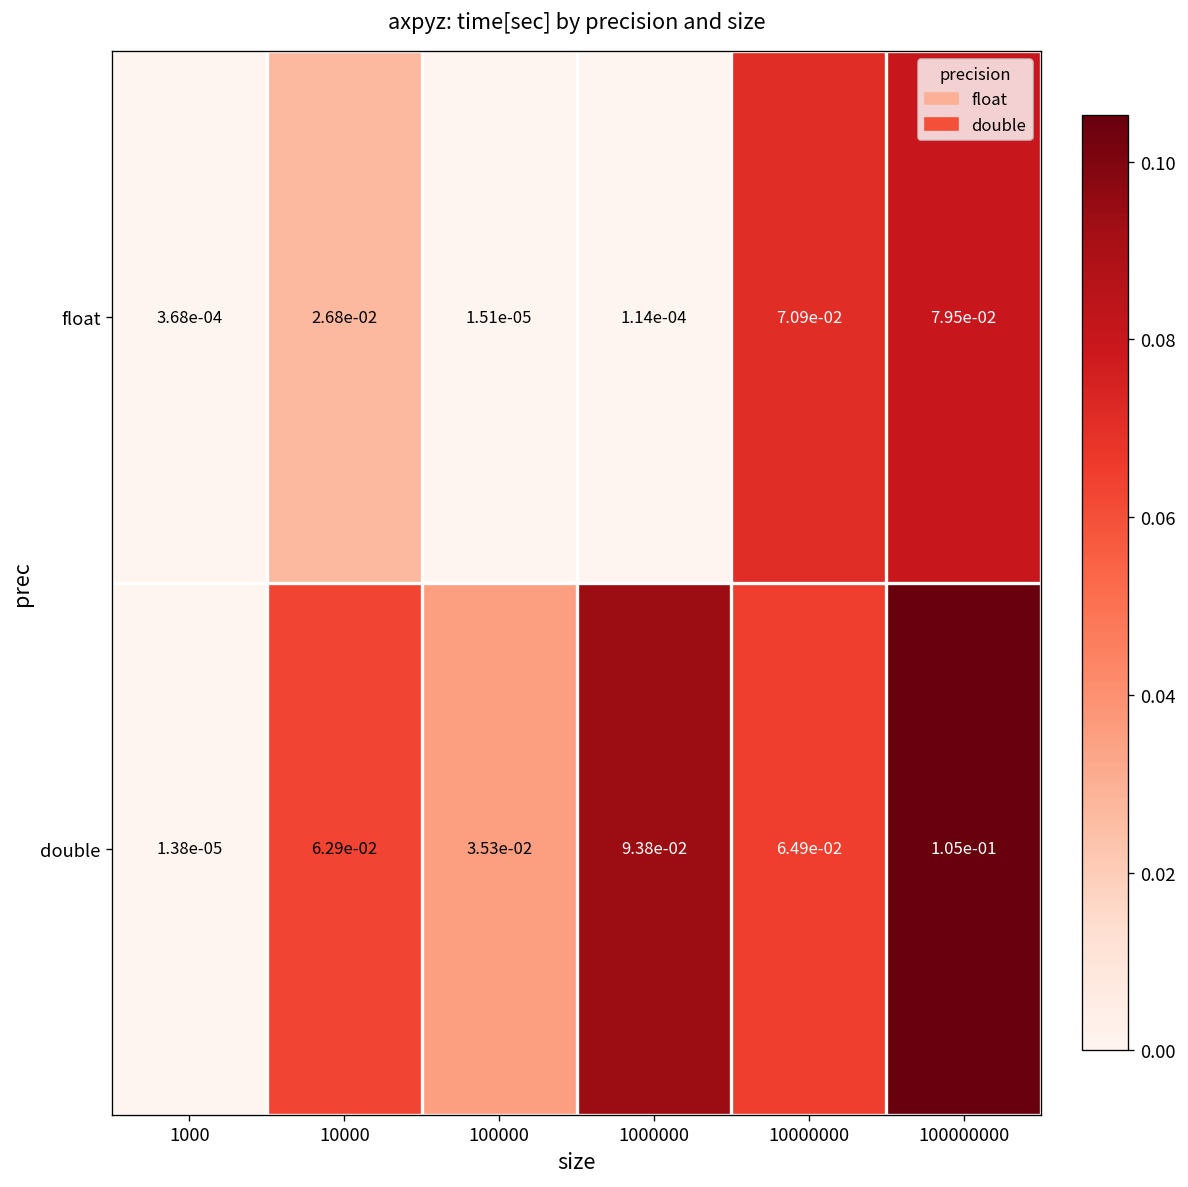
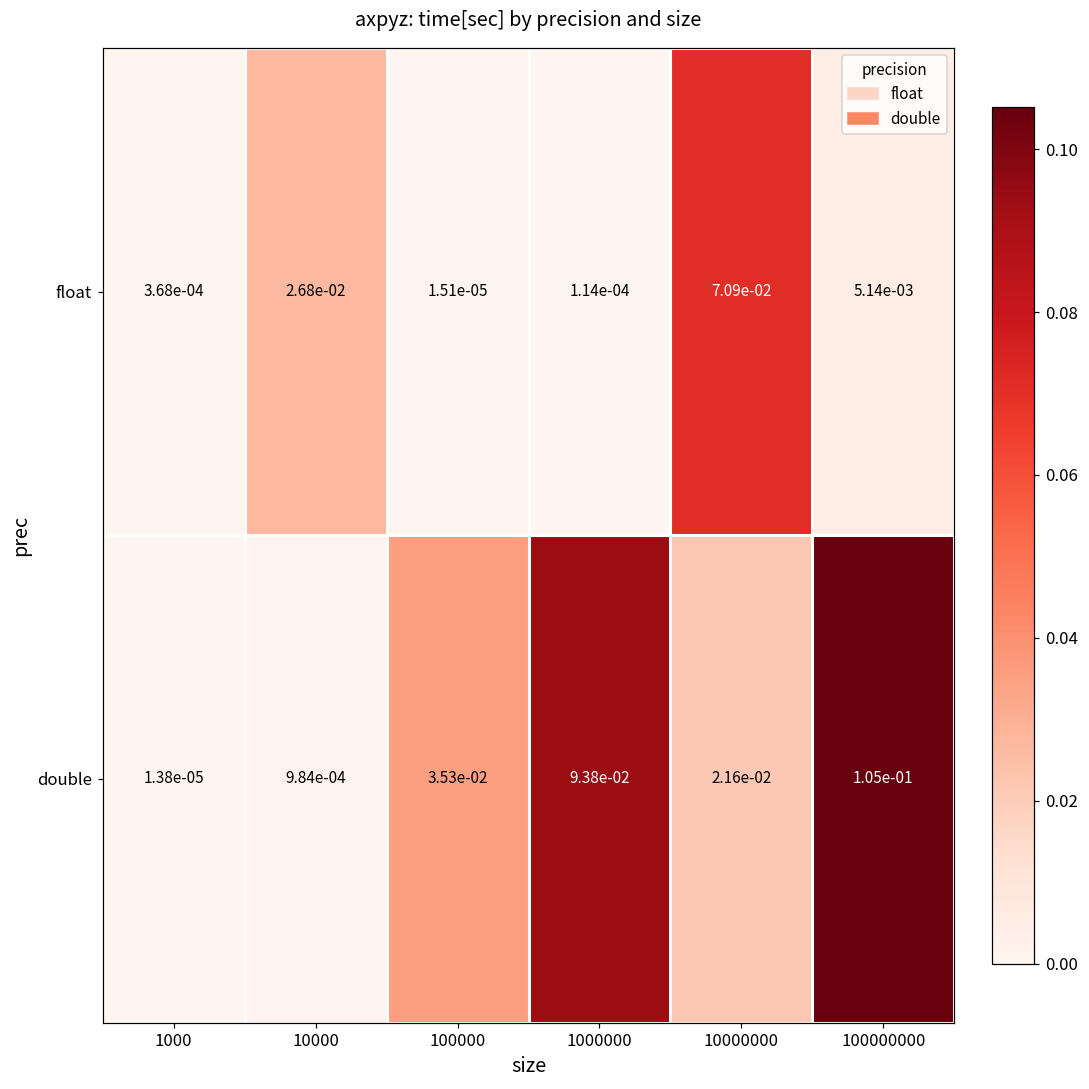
  {
    "float": {
      "1000": "3.68e-04",
      "10000": "2.68e-02",
      "100000": "1.51e-05",
      "1000000": "1.14e-04",
      "10000000": "7.09e-02",
-     "100000000": "7.95e-02"
+     "100000000": "5.14e-03"
    },
    "double": {
      "1000": "1.38e-05",
-     "10000": "6.29e-02",
+     "10000": "9.84e-04",
      "100000": "3.53e-02",
      "1000000": "9.38e-02",
-     "10000000": "6.49e-02",
+     "10000000": "2.16e-02",
      "100000000": "1.05e-01"
    }
  }
